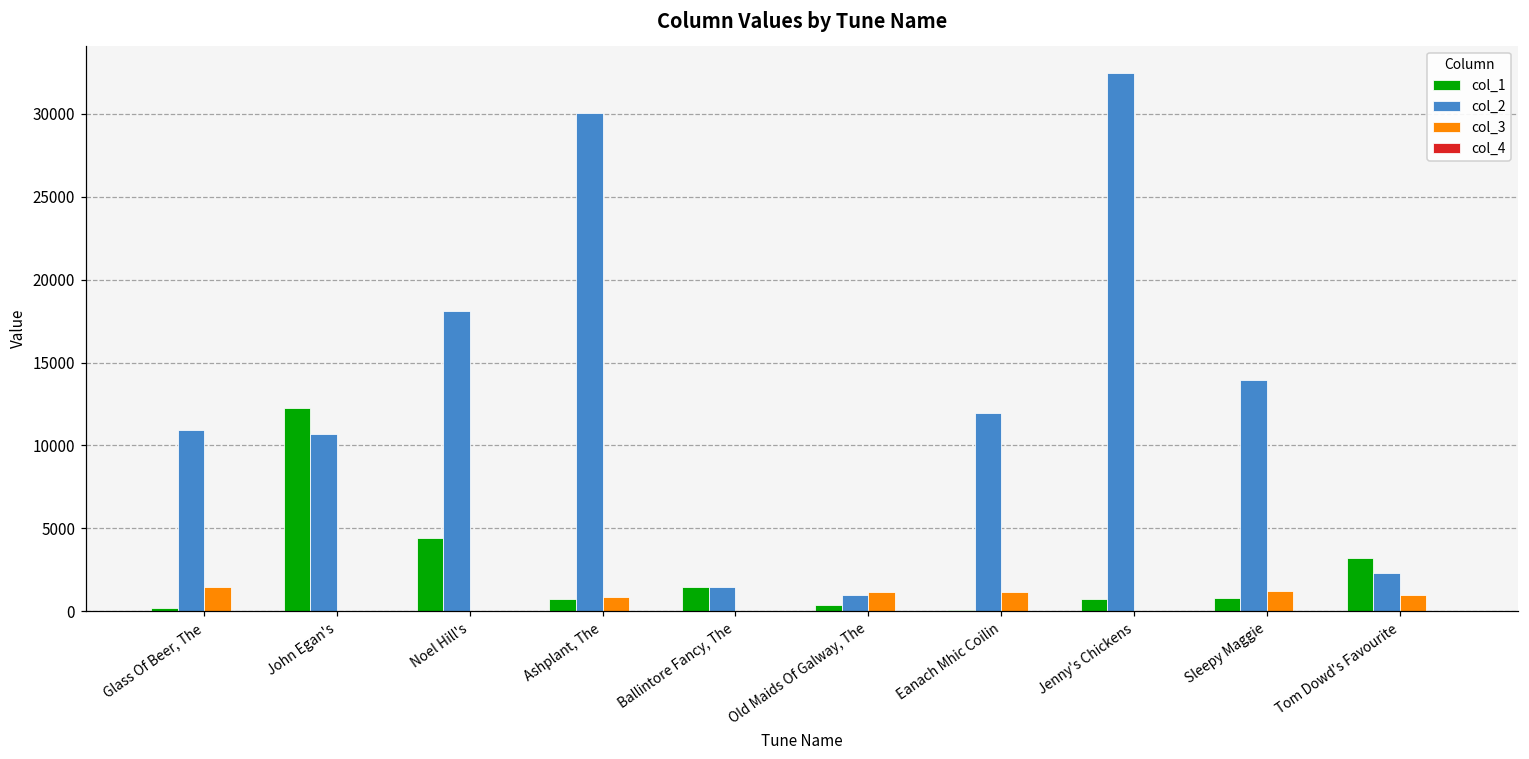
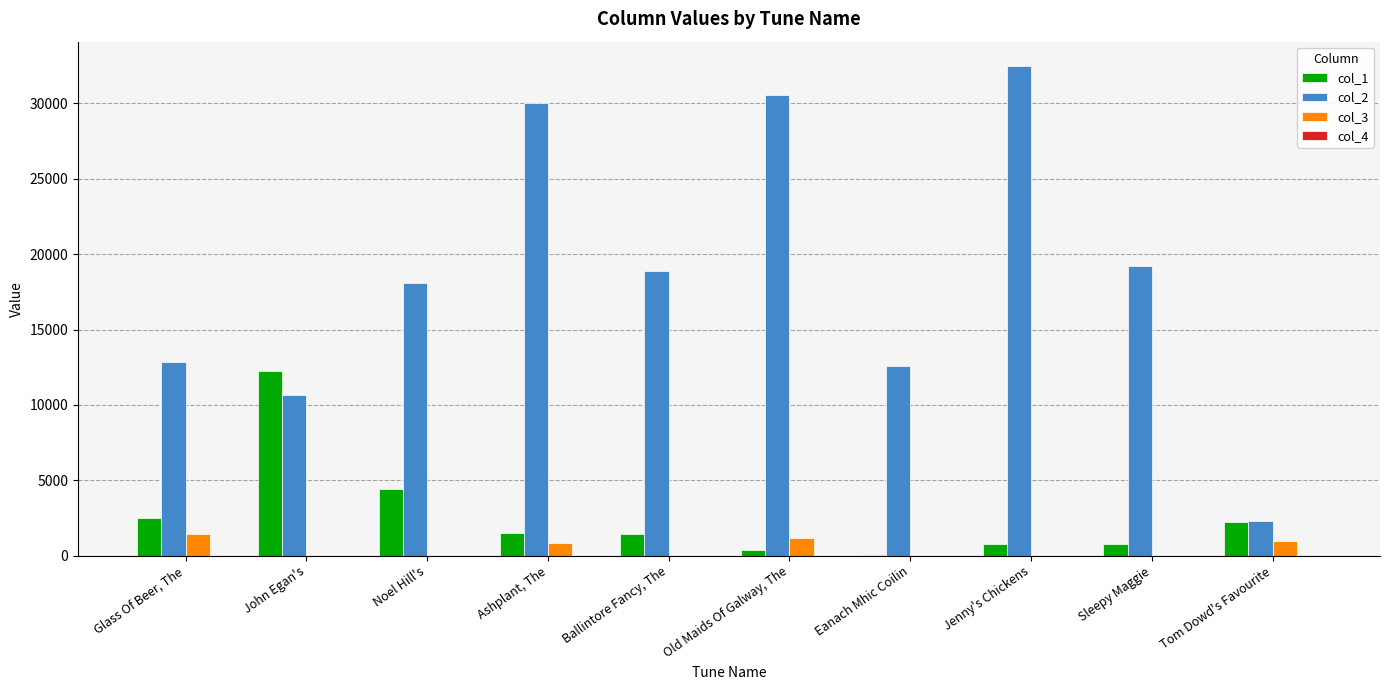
  {
    "col_1": {
-     "Glass Of Beer, The": 200,
+     "Glass Of Beer, The": 2500,
      "John Egan's": 12200,
      "Noel Hill's": 4400,
-     "Ashplant, The": 700,
+     "Ashplant, The": 1500,
      "Ballintore Fancy, The": 1400,
      "Old Maids Of Galway, The": 400,
      "Jenny's Chickens": 800,
      "Sleepy Maggie": 800,
-     "Tom Dowd's Favourite": 3200
+     "Tom Dowd's Favourite": 2200
    },
    "col_2": {
-     "Glass Of Beer, The": 10900,
+     "Glass Of Beer, The": 12800,
      "John Egan's": 10700,
      "Noel Hill's": 18100,
      "Ashplant, The": 30100,
-     "Ballintore Fancy, The": 1400,
-     "Old Maids Of Galway, The": 1000,
-     "Eanach Mhic Coilin": 12000,
+     "Ballintore Fancy, The": 18900,
+     "Old Maids Of Galway, The": 30600,
+     "Eanach Mhic Coilin": 12600,
      "Jenny's Chickens": 32500,
-     "Sleepy Maggie": 13900,
+     "Sleepy Maggie": 19300,
      "Tom Dowd's Favourite": 2300
    },
    "col_3": {
      "Glass Of Beer, The": 1500,
      "Noel Hill's": 0,
      "Ashplant, The": 800,
      "Old Maids Of Galway, The": 1200,
-     "Eanach Mhic Coilin": 1200,
+     "Eanach Mhic Coilin": 0,
      "Jenny's Chickens": 0,
-     "Sleepy Maggie": 1200,
+     "Sleepy Maggie": 0,
      "Tom Dowd's Favourite": 1000
    },
    "col_4": {
      "John Egan's": 0,
      "Noel Hill's": 0,
      "Ashplant, The": 0,
      "Ballintore Fancy, The": 0,
      "Old Maids Of Galway, The": 0,
      "Eanach Mhic Coilin": 0,
      "Jenny's Chickens": 0,
      "Sleepy Maggie": 0,
      "Tom Dowd's Favourite": 0
    }
  }
